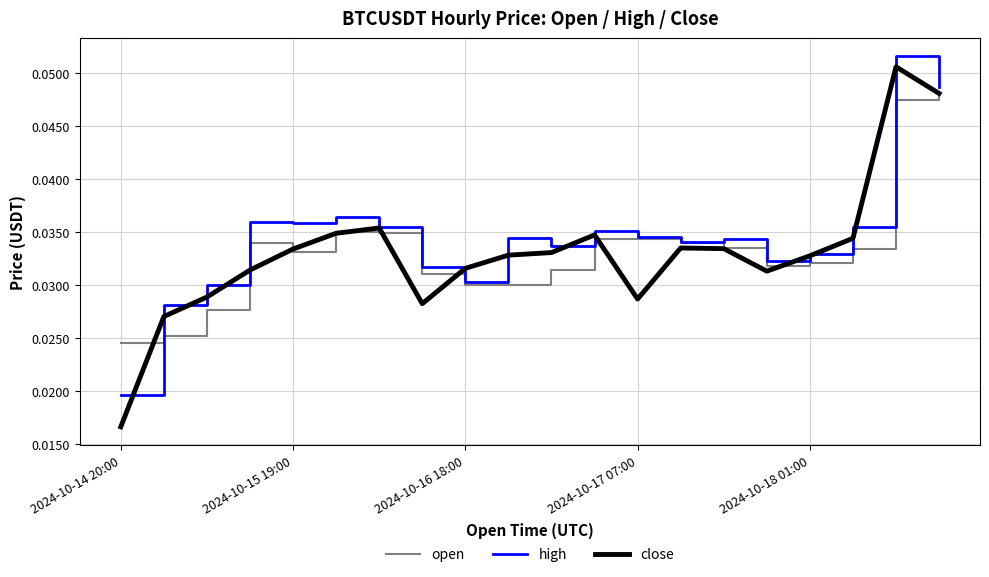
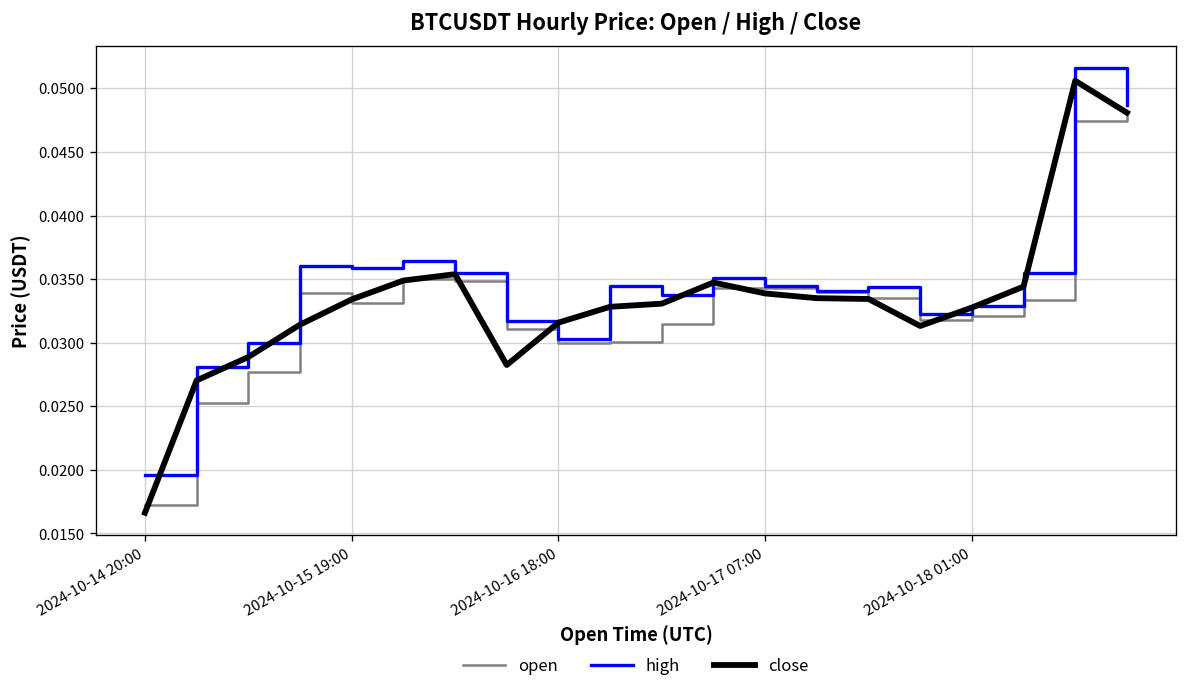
  {
    "open": {
-     "2024-10-14 20:00": 0.0246,
+     "2024-10-14 20:00": 0.0172,
      "2024-10-15 19:00": 0.0331,
      "2024-10-16 18:00": 0.0300,
      "2024-10-18 01:00": 0.0321
    },
    "high": {
      "2024-10-14 20:00": 0.0196,
      "2024-10-15 19:00": 0.0359,
      "2024-10-16 18:00": 0.0303
    },
    "close": {
      "2024-10-14 20:00": 0.0166,
      "2024-10-15 19:00": 0.0334,
      "2024-10-16 18:00": 0.0316,
-     "2024-10-17 07:00": 0.0287
+     "2024-10-17 07:00": 0.0339
    }
  }
